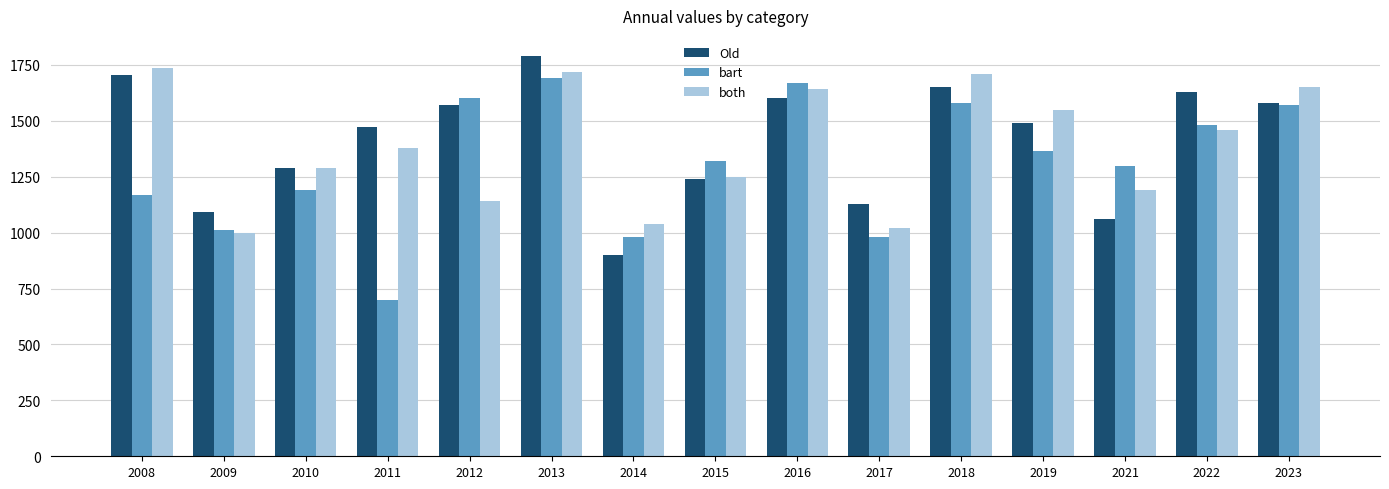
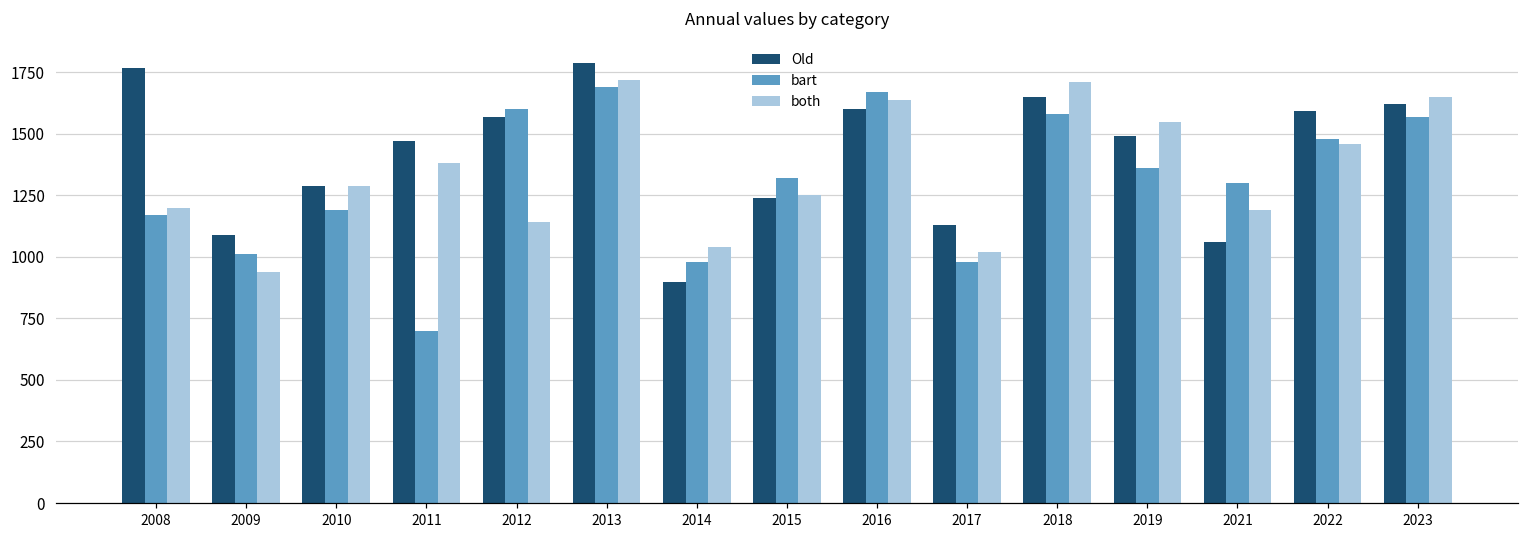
  {
    "Old": {
-     "2008": 1700,
+     "2008": 1770,
      "2009": 1090,
      "2010": 1290,
      "2011": 1470,
      "2012": 1570,
      "2013": 1790,
      "2014": 900,
      "2015": 1240,
      "2016": 1600,
      "2017": 1130,
      "2018": 1650,
      "2019": 1490,
      "2021": 1060,
-     "2022": 1630,
-     "2023": 1580
+     "2022": 1590,
+     "2023": 1620
    },
    "bart": {
      "2008": 1170,
      "2009": 1010,
      "2010": 1190,
      "2011": 700,
      "2012": 1600,
      "2013": 1690,
      "2014": 980,
      "2015": 1320,
      "2016": 1670,
      "2017": 980,
      "2018": 1580,
      "2019": 1360,
      "2021": 1300,
      "2022": 1480,
      "2023": 1570
    },
    "both": {
-     "2008": 1740,
-     "2009": 1000,
+     "2008": 1200,
+     "2009": 940,
      "2010": 1290,
      "2011": 1380,
      "2012": 1140,
      "2013": 1720,
      "2014": 1040,
      "2015": 1250,
      "2016": 1640,
      "2017": 1020,
      "2018": 1710,
      "2019": 1550,
      "2021": 1190,
      "2022": 1460,
      "2023": 1650
    }
  }
